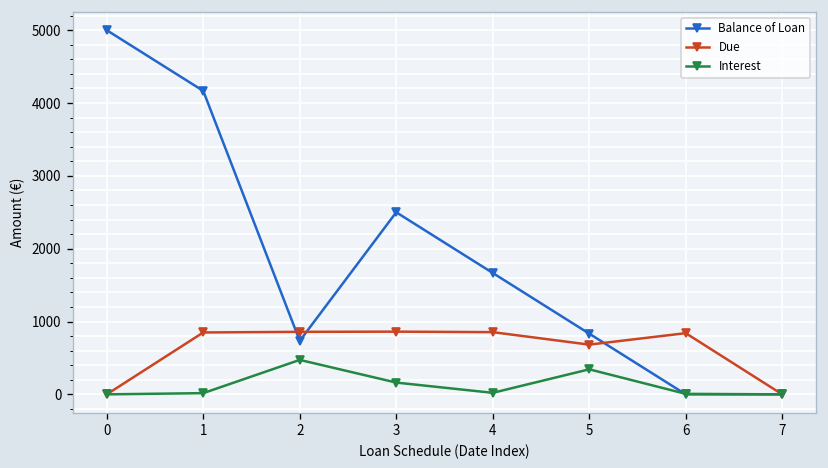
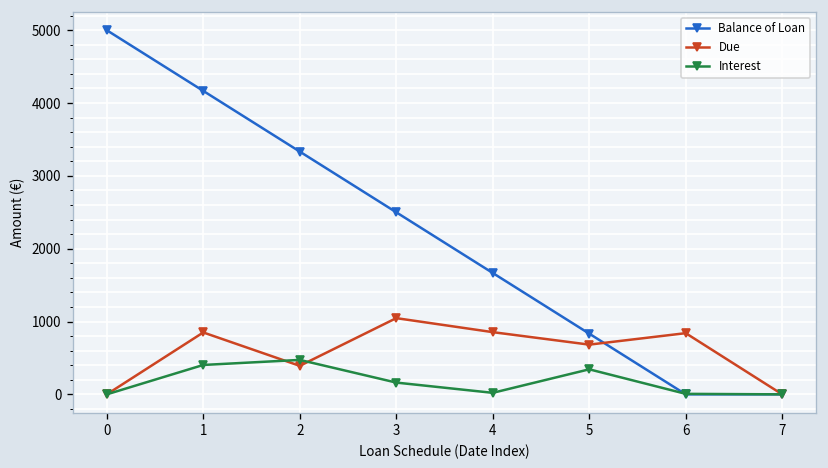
  {
    "Balance of Loan": {
      "0": 5000,
      "1": 4200,
-     "2": 700,
+     "2": 3300,
      "3": 2500,
      "4": 1700,
      "5": 800
    },
    "Due": {
      "1": 900,
-     "2": 900,
-     "3": 900,
+     "2": 400,
+     "3": 1000,
      "4": 900,
      "5": 700,
      "6": 800
    },
    "Interest": {
-     "1": 0,
+     "1": 400,
      "2": 500,
      "3": 200,
      "4": 0,
      "5": 300
    }
  }
